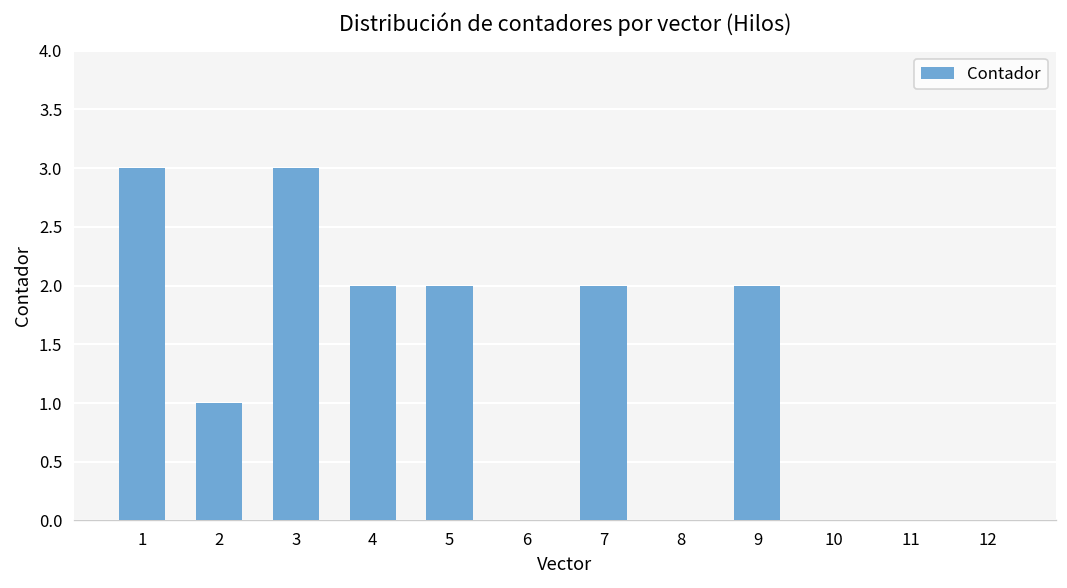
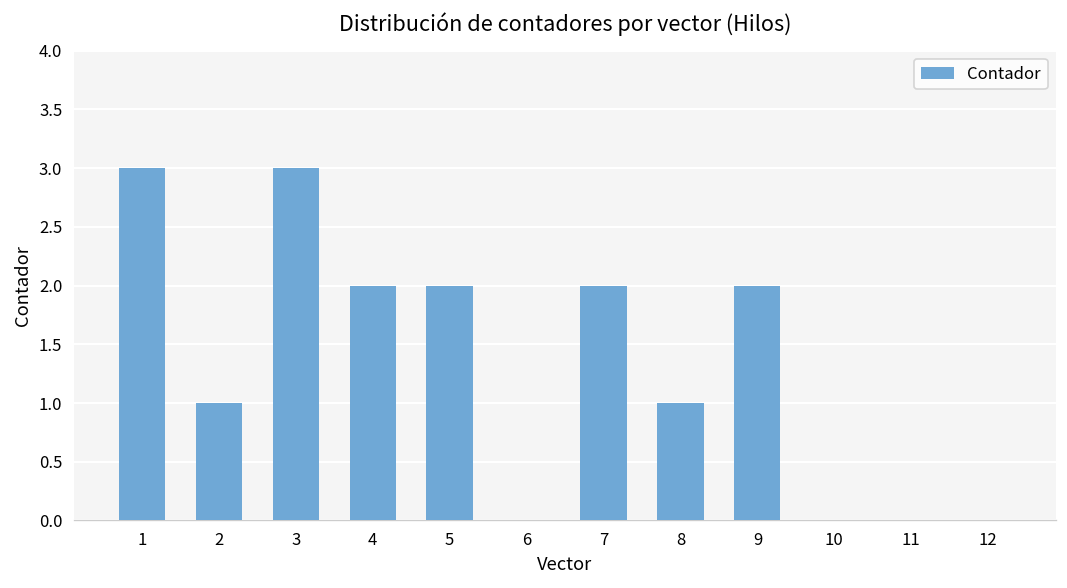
  {
    "1": 3,
    "2": 1,
    "3": 3,
    "4": 2,
    "5": 2,
    "6": 0,
    "7": 2,
-   "8": 0,
+   "8": 1,
    "9": 2,
    "10": 0,
    "11": 0,
    "12": 0
  }
